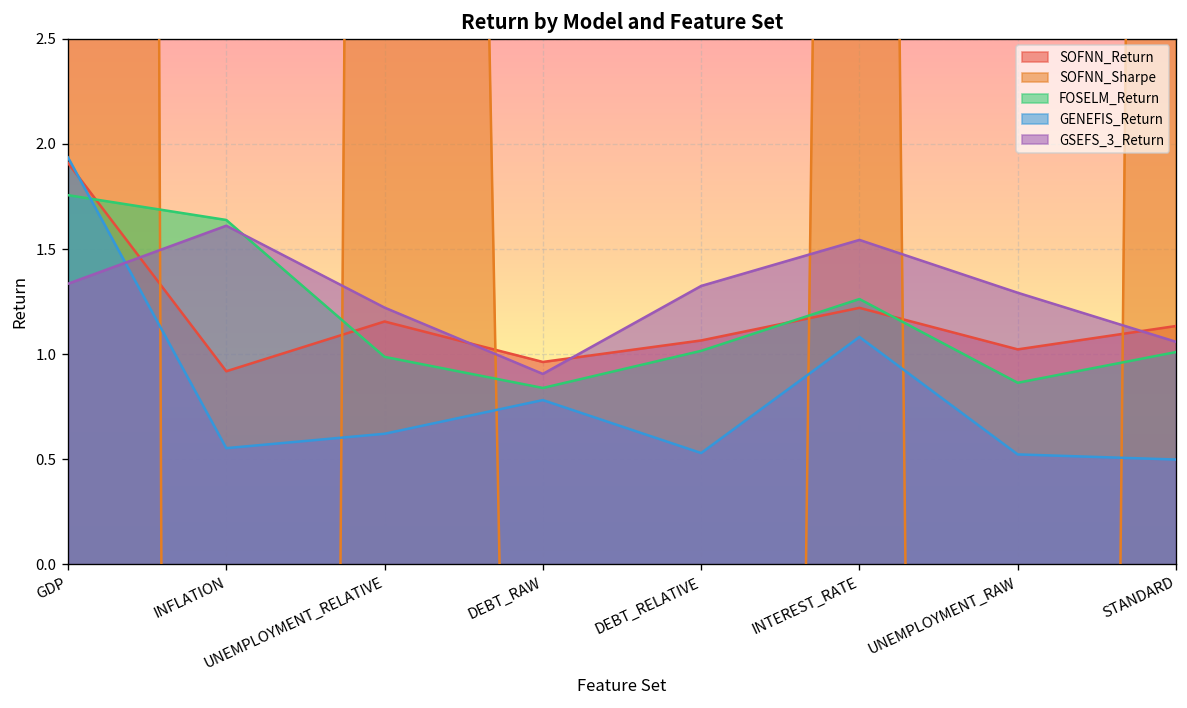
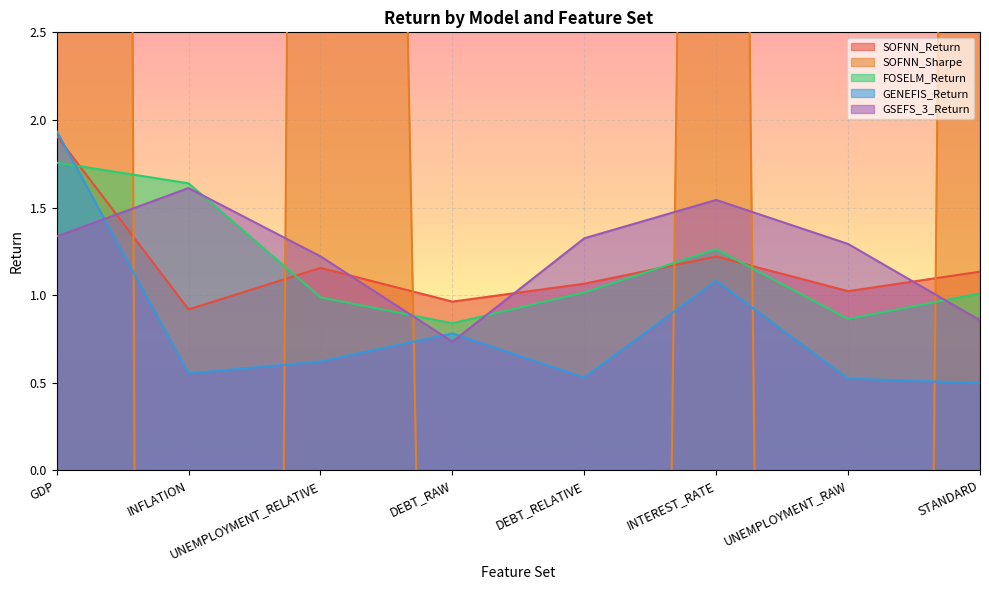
  {
    "FOSELM_Return": {
      "GDP": 1.76,
      "INFLATION": 1.64,
      "UNEMPLOYMENT_RELATIVE": 0.99,
      "DEBT_RAW": 0.84,
      "DEBT_RELATIVE": 1.02,
      "INTEREST_RATE": 1.26,
      "UNEMPLOYMENT_RAW": 0.86,
      "STANDARD": 1.01
    },
    "GENEFIS_Return": {
      "GDP": 1.94,
      "INFLATION": 0.55,
      "UNEMPLOYMENT_RELATIVE": 0.62,
      "DEBT_RAW": 0.78,
      "DEBT_RELATIVE": 0.53,
      "INTEREST_RATE": 1.08,
      "UNEMPLOYMENT_RAW": 0.52,
      "STANDARD": 0.50
    },
    "GSEFS_3_Return": {
      "GDP": 1.33,
      "INFLATION": 1.61,
      "UNEMPLOYMENT_RELATIVE": 1.22,
-     "DEBT_RAW": 0.91,
+     "DEBT_RAW": 0.73,
      "DEBT_RELATIVE": 1.32,
      "INTEREST_RATE": 1.54,
      "UNEMPLOYMENT_RAW": 1.29,
-     "STANDARD": 1.06
+     "STANDARD": 0.86
    }
  }
